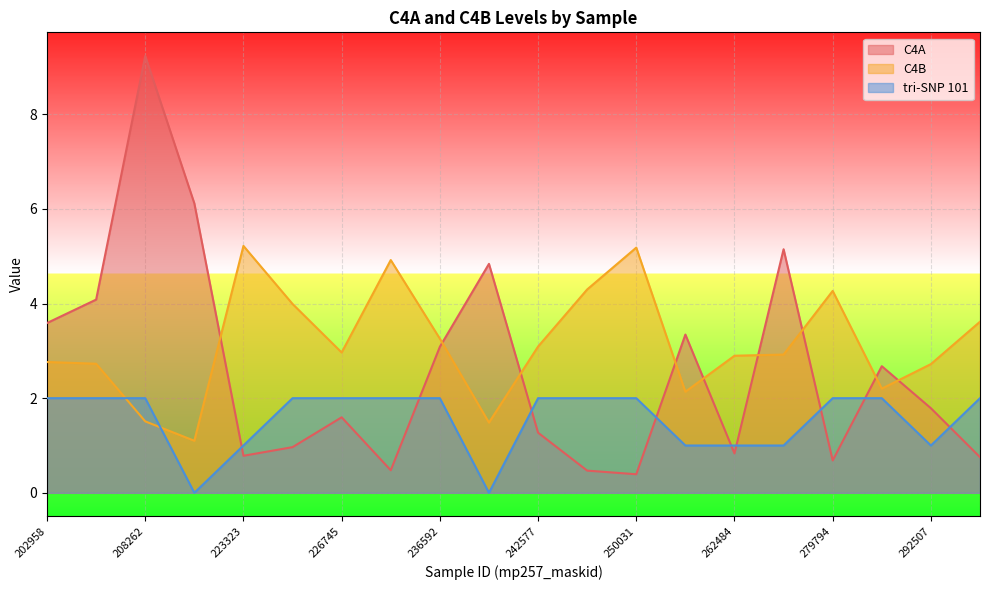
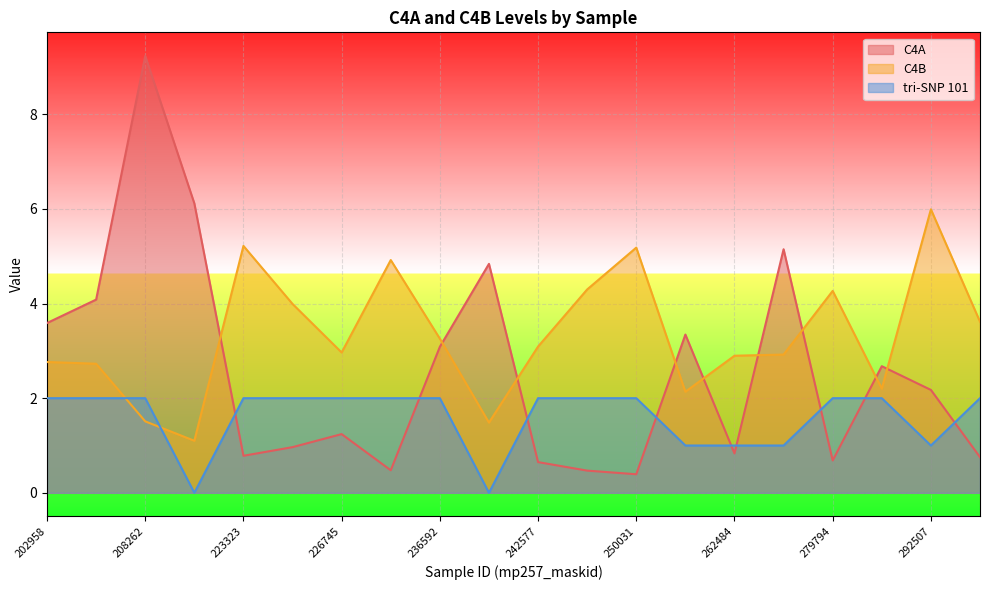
  {
    "C4A": {
      "202958": 3.6,
      "208262": 9.2,
      "223323": 0.8,
-     "226745": 1.6,
+     "226745": 1.2,
      "236592": 3.1,
-     "242577": 1.3,
+     "242577": 0.6,
      "250031": 0.4,
      "262484": 0.8,
      "279794": 0.7,
-     "292507": 1.8
+     "292507": 2.2
    },
    "C4B": {
      "202958": 2.8,
      "208262": 1.5,
      "223323": 5.2,
      "226745": 3.0,
      "236592": 3.3,
      "242577": 3.1,
      "250031": 5.2,
      "262484": 2.9,
      "279794": 4.3,
-     "292507": 2.7
+     "292507": 6.0
    },
    "tri-SNP 101": {
      "202958": 2,
      "208262": 2,
-     "223323": 1,
+     "223323": 2,
      "226745": 2,
      "236592": 2,
      "242577": 2,
      "250031": 2,
      "262484": 1,
      "279794": 2,
      "292507": 1
    }
  }
